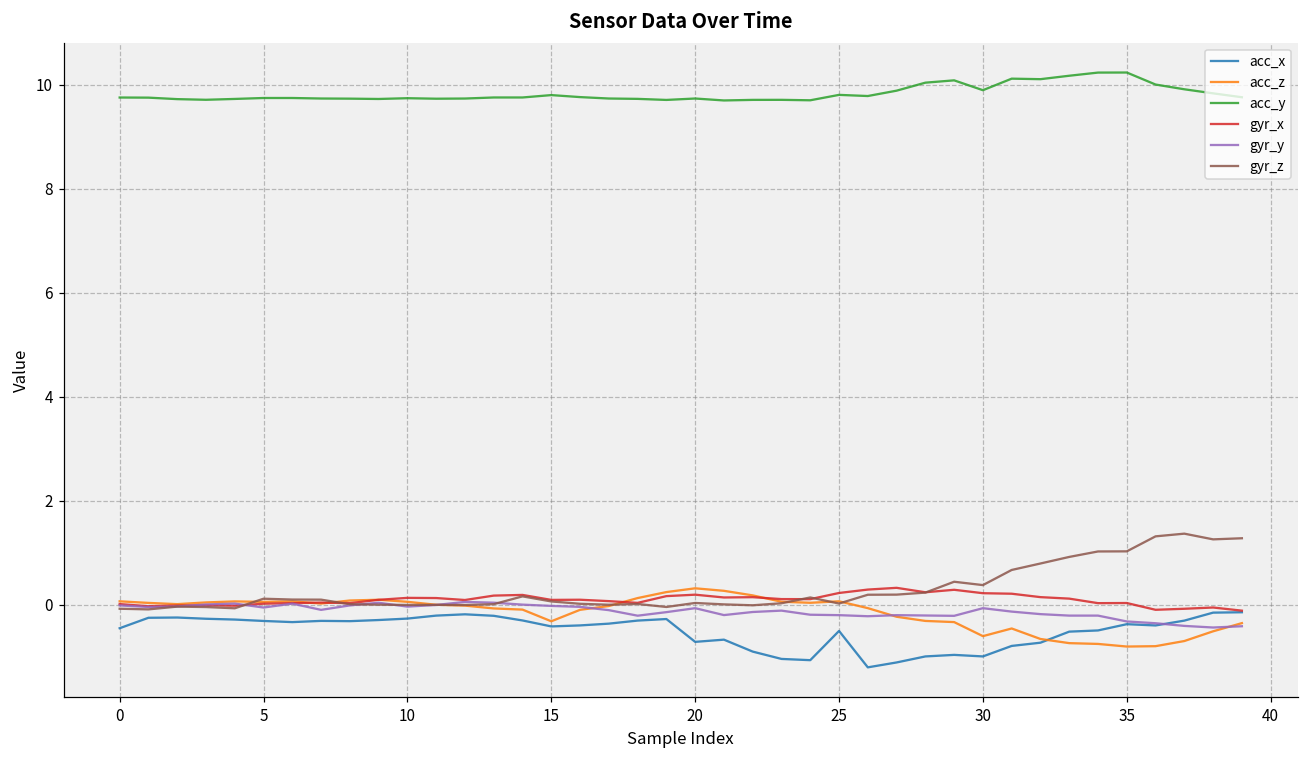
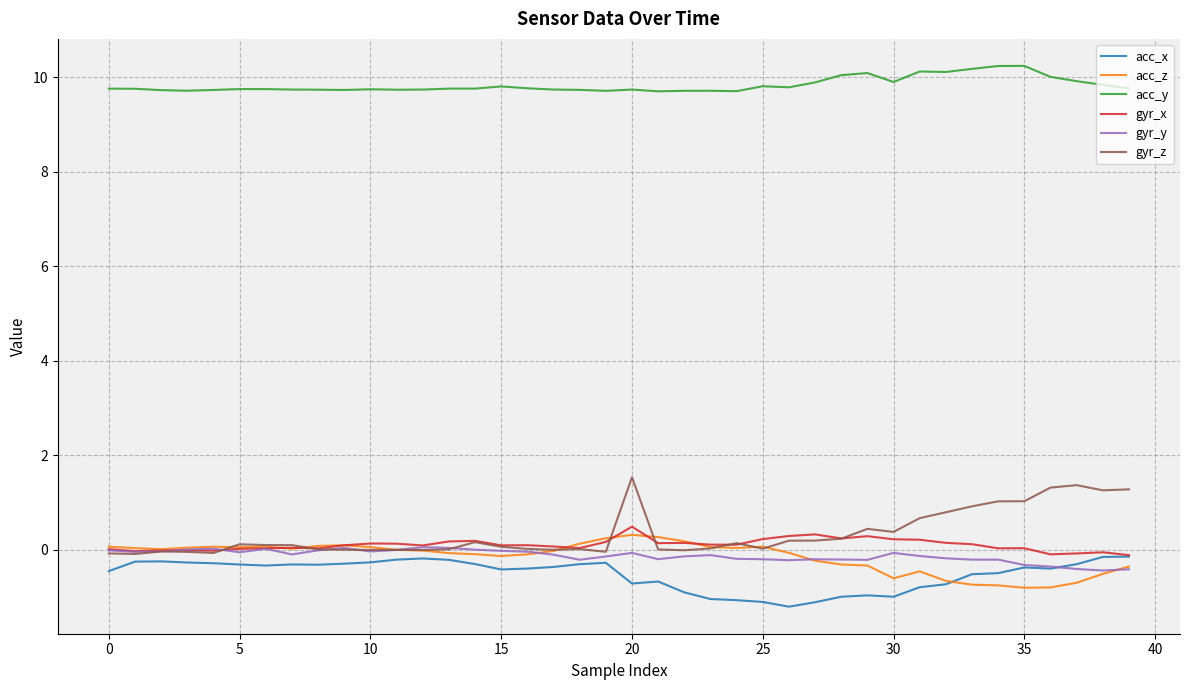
  {
    "acc_x": {
      "0": -0.4,
      "5": -0.3,
      "10": -0.3,
      "15": -0.4,
      "20": -0.7,
-     "25": -0.5,
+     "25": -1.1,
      "30": -1.0
    },
    "acc_z": {
      "0": 0.1,
      "10": 0.1,
-     "15": -0.3,
+     "15": -0.1,
      "20": 0.3,
      "30": -0.6,
      "35": -0.8
    },
    "acc_y": {
      "0": 9.8,
      "5": 9.8,
      "10": 9.7,
      "15": 9.8,
      "20": 9.7,
      "25": 9.8,
      "30": 9.9,
      "35": 10.2
    },
    "gyr_x": {
      "10": 0.1,
-     "20": 0.2,
+     "20": 0.5,
      "25": 0.2,
      "30": 0.2,
      "35": 0.0
    },
    "gyr_y": {
      "5": 0.0,
      "15": 0.0,
      "20": -0.1,
      "25": -0.2,
      "30": -0.1
    },
    "gyr_z": {
      "0": -0.1,
      "5": 0.1,
-     "20": 0.0,
+     "20": 1.5,
      "30": 0.4,
      "35": 1.0
    }
  }
